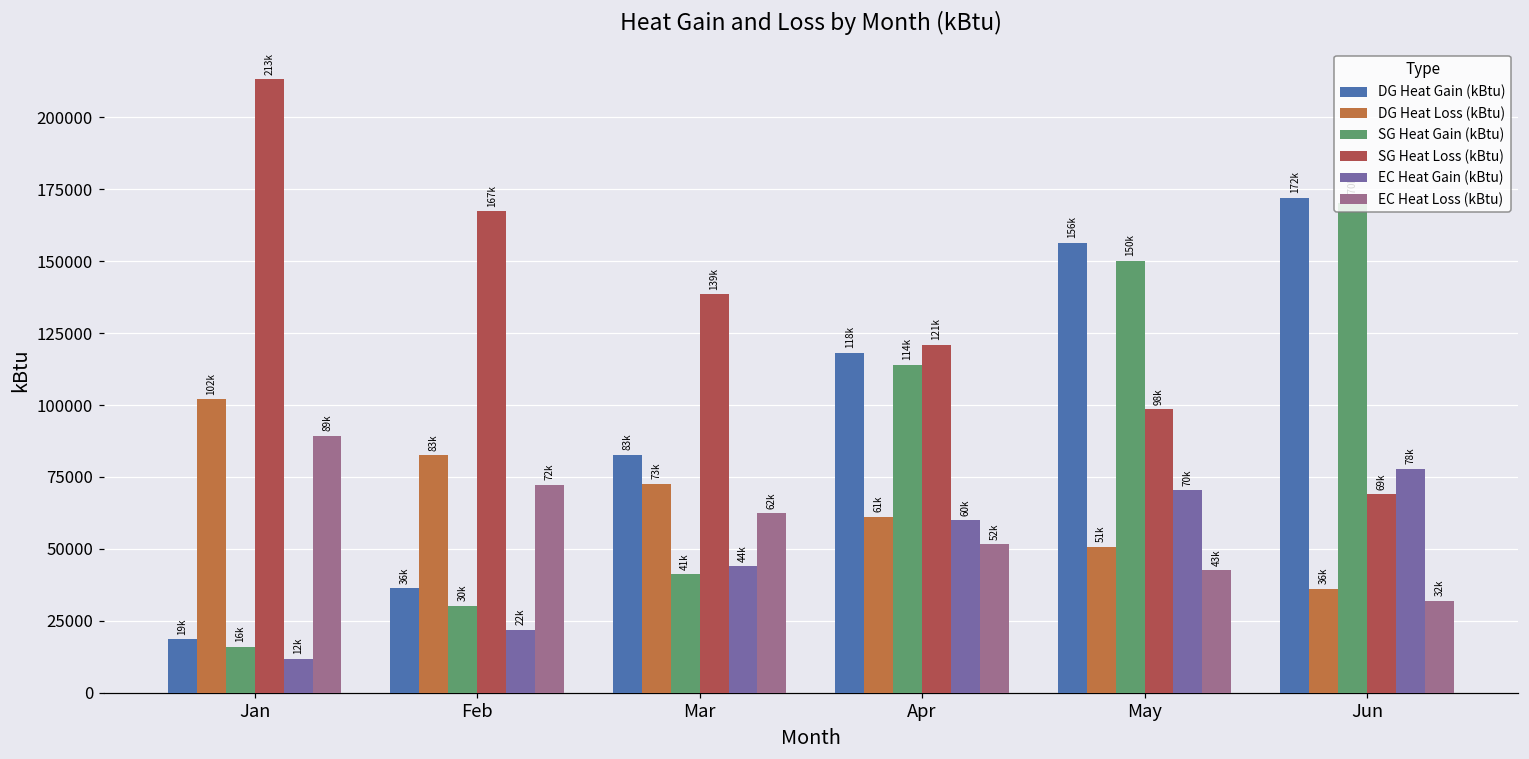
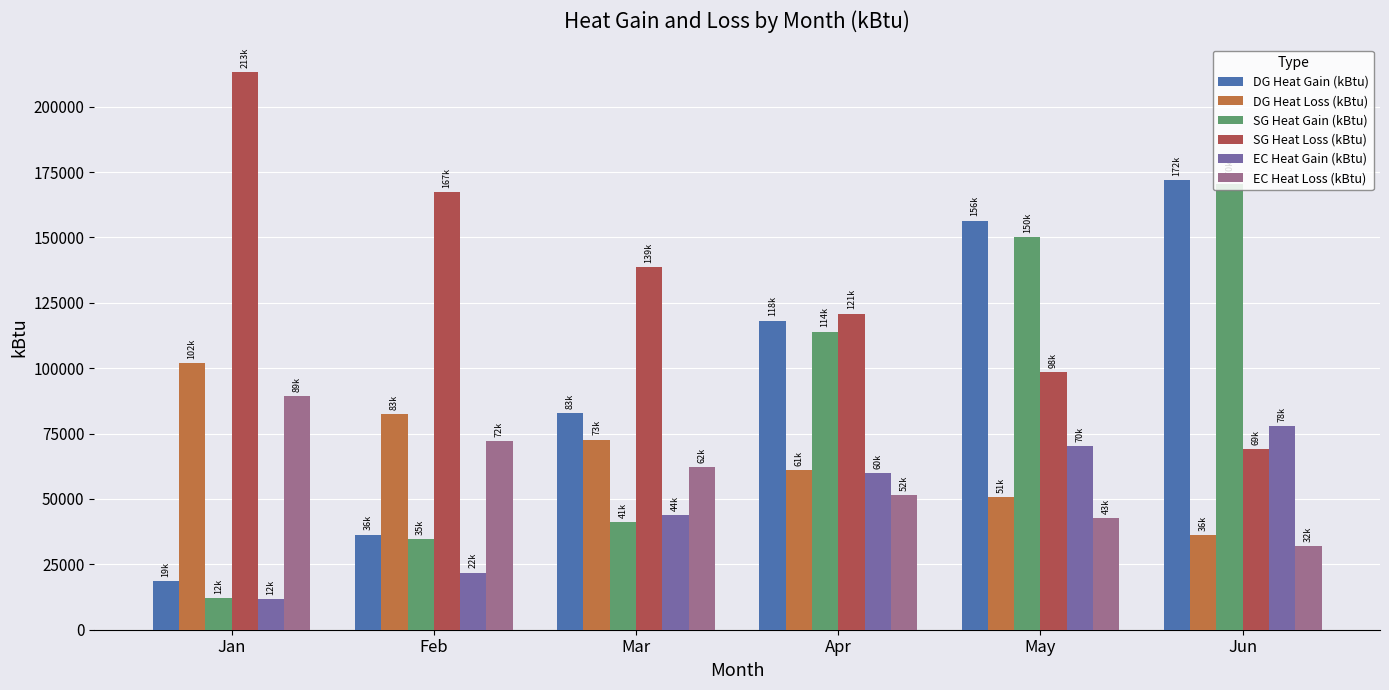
  {
    "SG Heat Gain (kBtu)": {
-     "Jan": "16k",
-     "Feb": "30k",
+     "Jan": "12k",
+     "Feb": "35k",
      "Mar": "41k",
      "Apr": "114k",
      "May": "150k"
    }
  }
